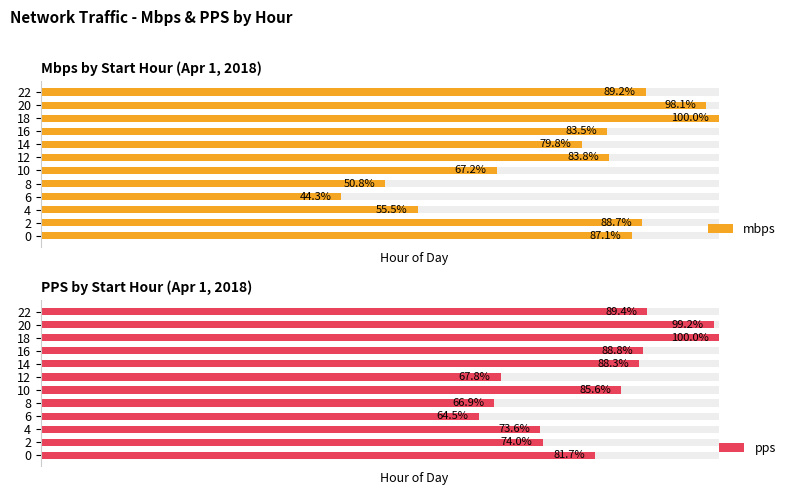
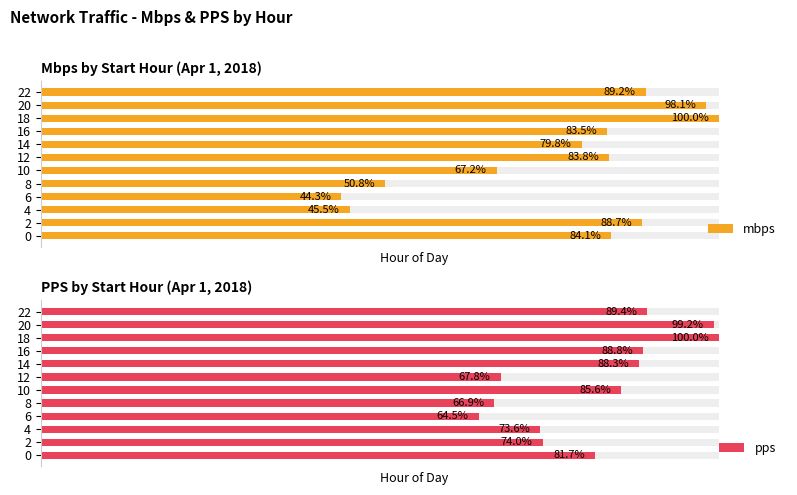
  {
    "Mbps by Start Hour (Apr 1, 2018)": {
      "mbps": {
        "18": "100.0%",
-       "4": "55.5%",
-       "0": "87.1%"
+       "4": "45.5%",
+       "0": "84.1%"
      }
    },
    "PPS by Start Hour (Apr 1, 2018)": {
      "pps": {
        "18": "100.0%"
      }
    }
  }
